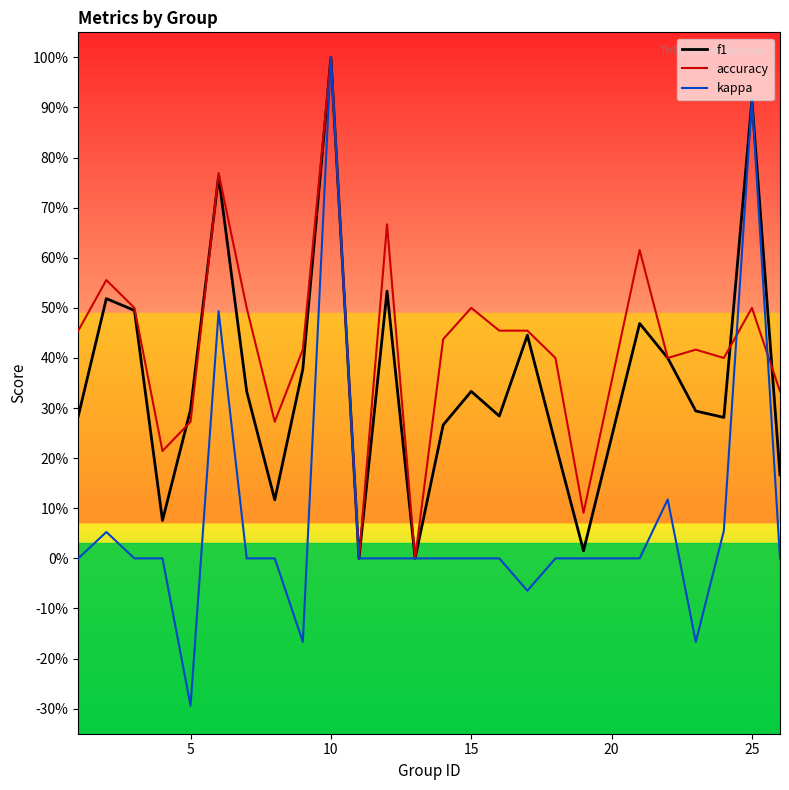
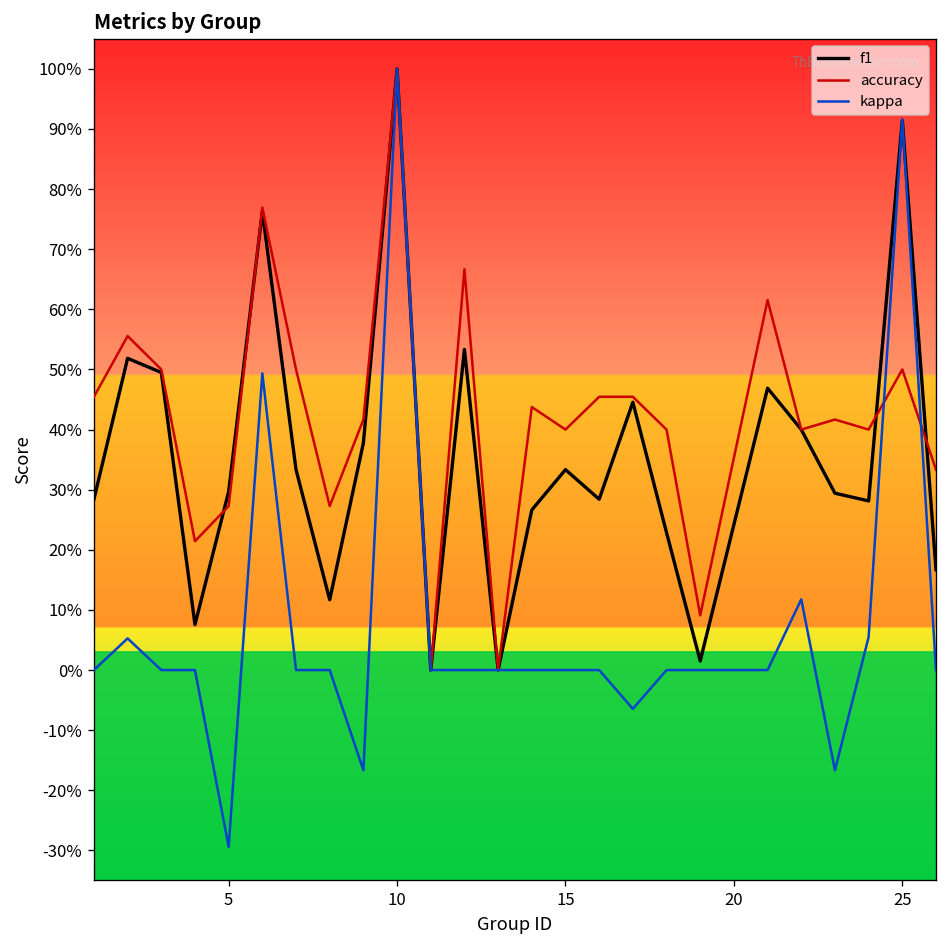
  {
    "f1": {
      "5": "30%",
      "15": "33%"
    },
    "accuracy": {
      "5": "27%",
-     "15": "50%",
+     "15": "40%",
      "25": "50%"
    }
  }
